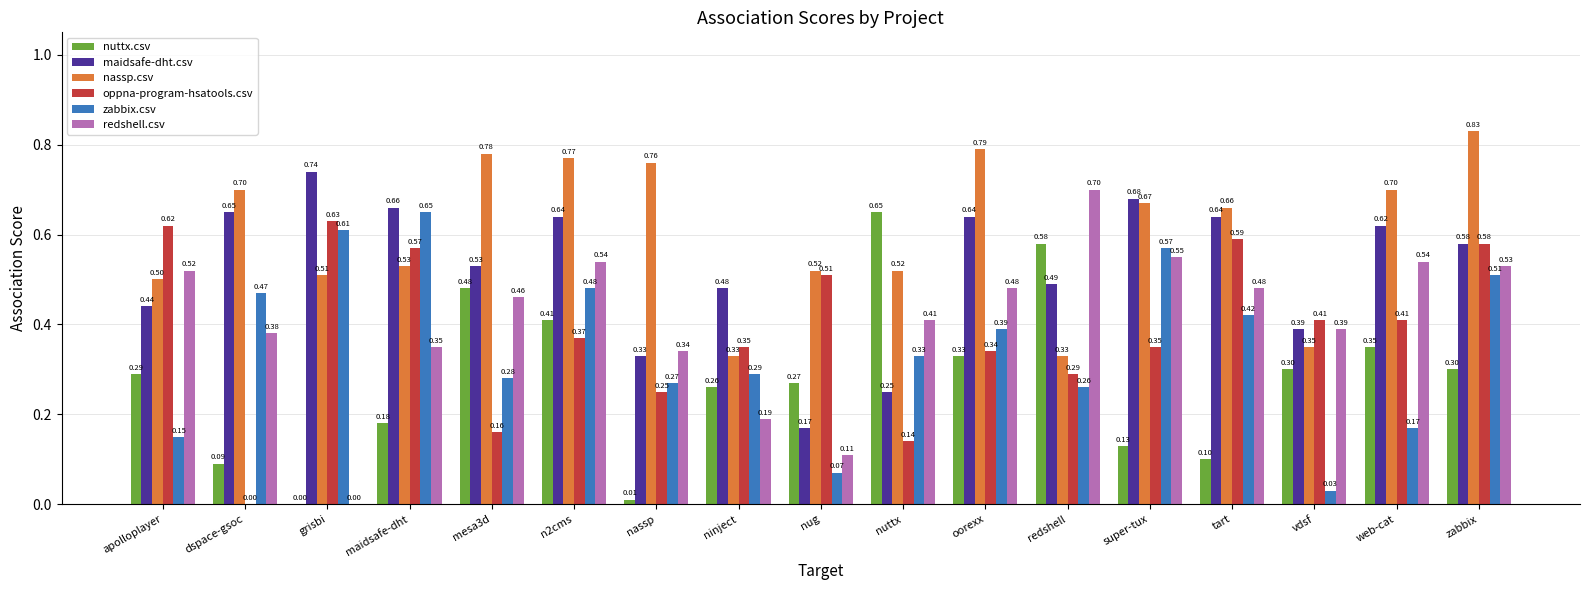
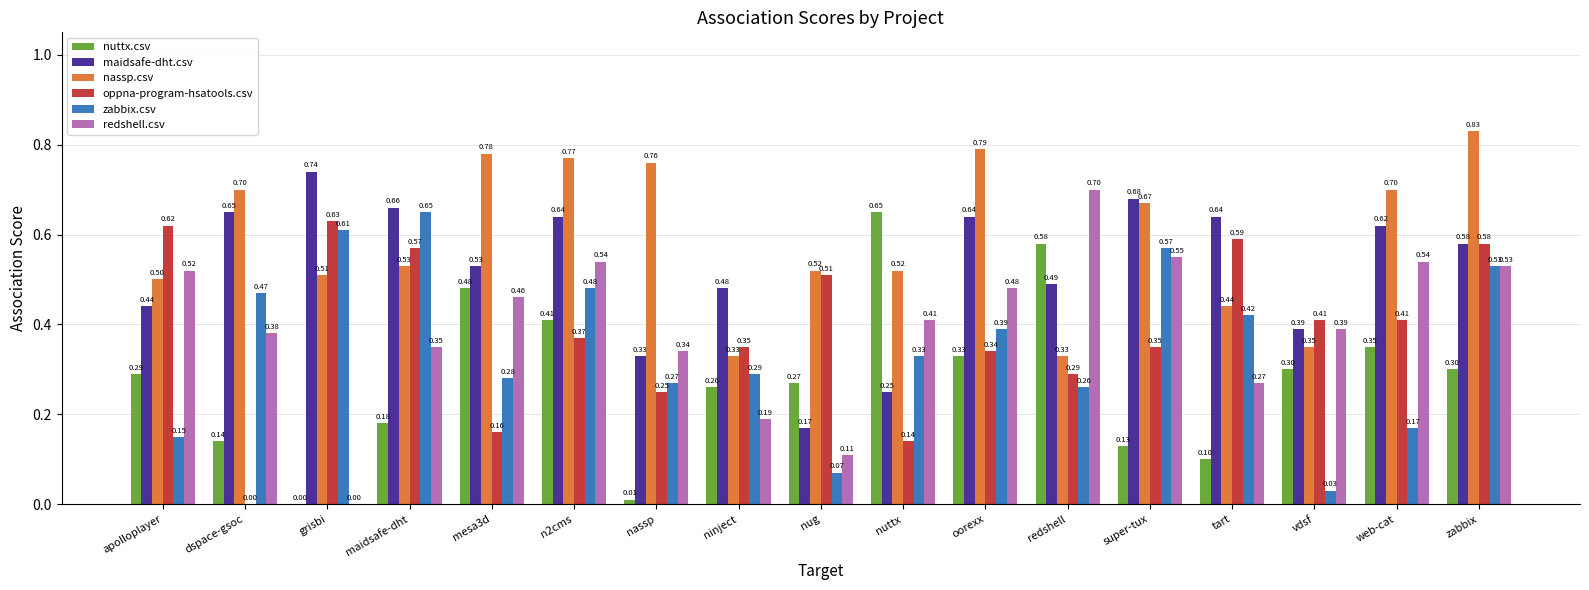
  {
    "nuttx.csv": {
      "apolloplayer": 0.29,
-     "dspace-gsoc": 0.09,
+     "dspace-gsoc": 0.14,
      "grisbi": 0.00,
      "maidsafe-dht": 0.18,
      "mesa3d": 0.48,
      "n2cms": 0.41,
      "nassp": 0.01,
      "ninject": 0.26,
      "nug": 0.27,
      "nuttx": 0.65,
      "oorexx": 0.33,
      "redshell": 0.58,
      "super-tux": 0.13,
      "tart": 0.10,
      "vdsf": 0.30,
      "web-cat": 0.35,
      "zabbix": 0.30
    },
    "maidsafe-dht.csv": {
      "apolloplayer": 0.44,
      "dspace-gsoc": 0.65,
      "grisbi": 0.74,
      "maidsafe-dht": 0.66,
      "mesa3d": 0.53,
      "n2cms": 0.64,
      "nassp": 0.33,
      "ninject": 0.48,
      "nug": 0.17,
      "nuttx": 0.25,
      "oorexx": 0.64,
      "redshell": 0.49,
      "super-tux": 0.68,
      "tart": 0.64,
      "vdsf": 0.39,
      "web-cat": 0.62,
      "zabbix": 0.58
    },
    "nassp.csv": {
      "apolloplayer": 0.50,
      "dspace-gsoc": 0.70,
      "grisbi": 0.51,
      "maidsafe-dht": 0.53,
      "mesa3d": 0.78,
      "n2cms": 0.77,
      "nassp": 0.76,
      "ninject": 0.33,
      "nug": 0.52,
      "nuttx": 0.52,
      "oorexx": 0.79,
      "redshell": 0.33,
      "super-tux": 0.67,
-     "tart": 0.66,
+     "tart": 0.44,
      "vdsf": 0.35,
      "web-cat": 0.70,
      "zabbix": 0.83
    },
    "oppna-program-hsatools.csv": {
      "apolloplayer": 0.62,
      "dspace-gsoc": 0.00,
      "grisbi": 0.63,
      "maidsafe-dht": 0.57,
      "mesa3d": 0.16,
      "n2cms": 0.37,
      "nassp": 0.25,
      "ninject": 0.35,
      "nug": 0.51,
      "nuttx": 0.14,
      "oorexx": 0.34,
      "redshell": 0.29,
      "super-tux": 0.35,
      "tart": 0.59,
      "vdsf": 0.41,
      "web-cat": 0.41,
      "zabbix": 0.58
    },
    "zabbix.csv": {
      "apolloplayer": 0.15,
      "dspace-gsoc": 0.47,
      "grisbi": 0.61,
      "maidsafe-dht": 0.65,
      "mesa3d": 0.28,
      "n2cms": 0.48,
      "nassp": 0.27,
      "ninject": 0.29,
      "nug": 0.07,
      "nuttx": 0.33,
      "oorexx": 0.39,
      "redshell": 0.26,
      "super-tux": 0.57,
      "tart": 0.42,
      "vdsf": 0.03,
      "web-cat": 0.17,
-     "zabbix": 0.51
+     "zabbix": 0.53
    },
    "redshell.csv": {
      "apolloplayer": 0.52,
      "dspace-gsoc": 0.38,
      "grisbi": 0.00,
      "maidsafe-dht": 0.35,
      "mesa3d": 0.46,
      "n2cms": 0.54,
      "nassp": 0.34,
      "ninject": 0.19,
      "nug": 0.11,
      "nuttx": 0.41,
      "oorexx": 0.48,
      "redshell": 0.70,
      "super-tux": 0.55,
-     "tart": 0.48,
+     "tart": 0.27,
      "vdsf": 0.39,
      "web-cat": 0.54
    }
  }
